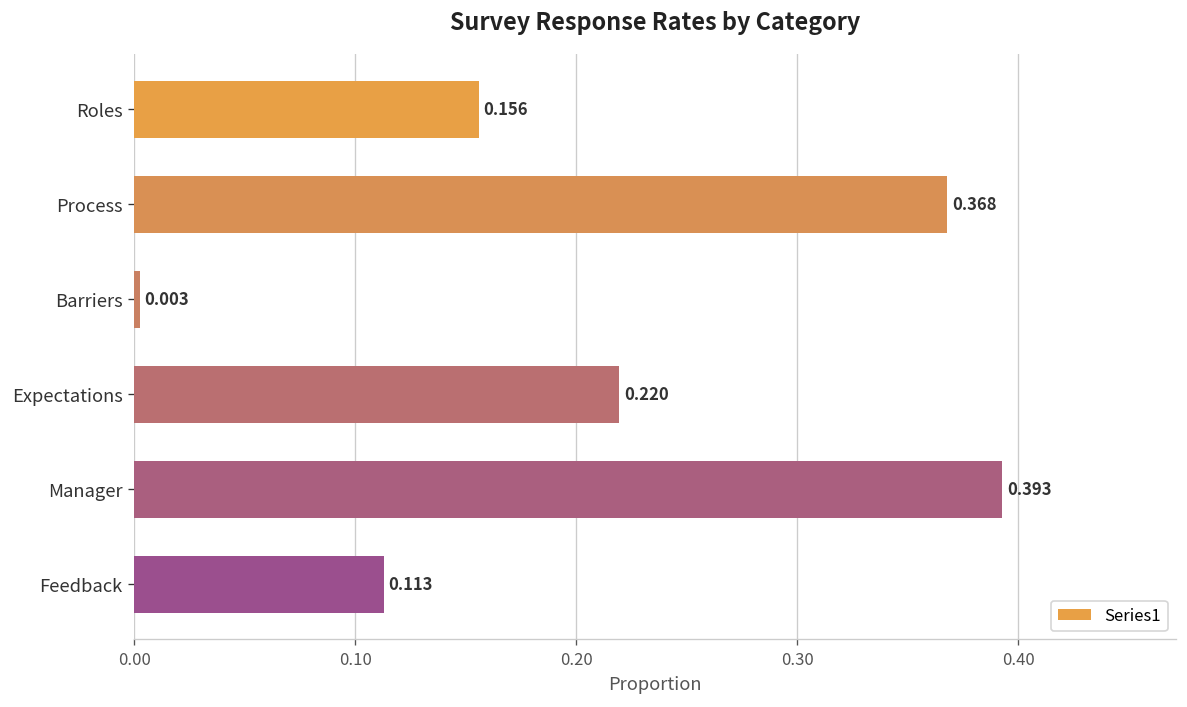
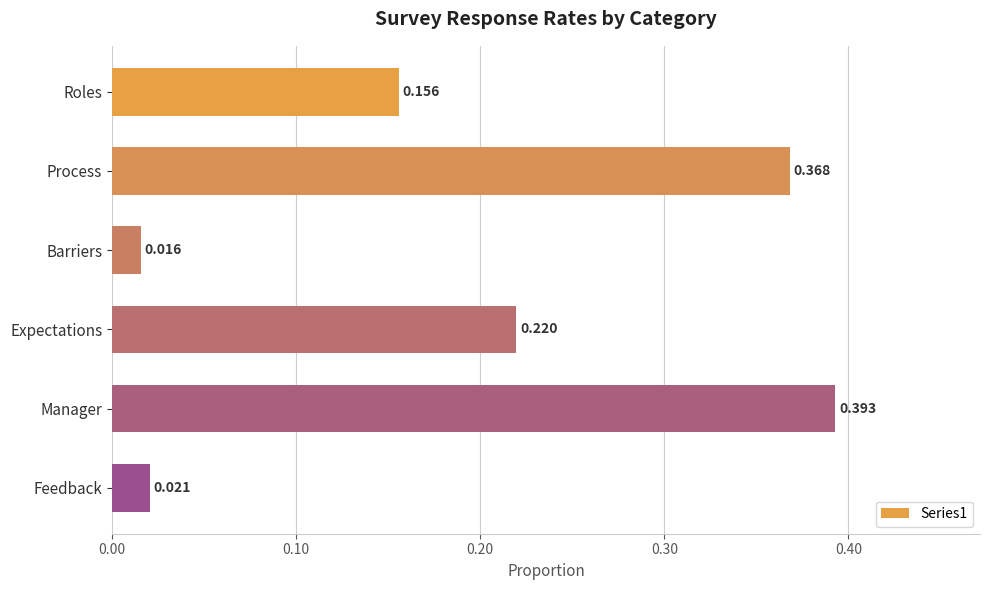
  {
    "Roles": 0.156,
    "Process": 0.368,
-   "Barriers": 0.003,
+   "Barriers": 0.016,
    "Expectations": 0.220,
    "Manager": 0.393,
-   "Feedback": 0.113
+   "Feedback": 0.021
  }
